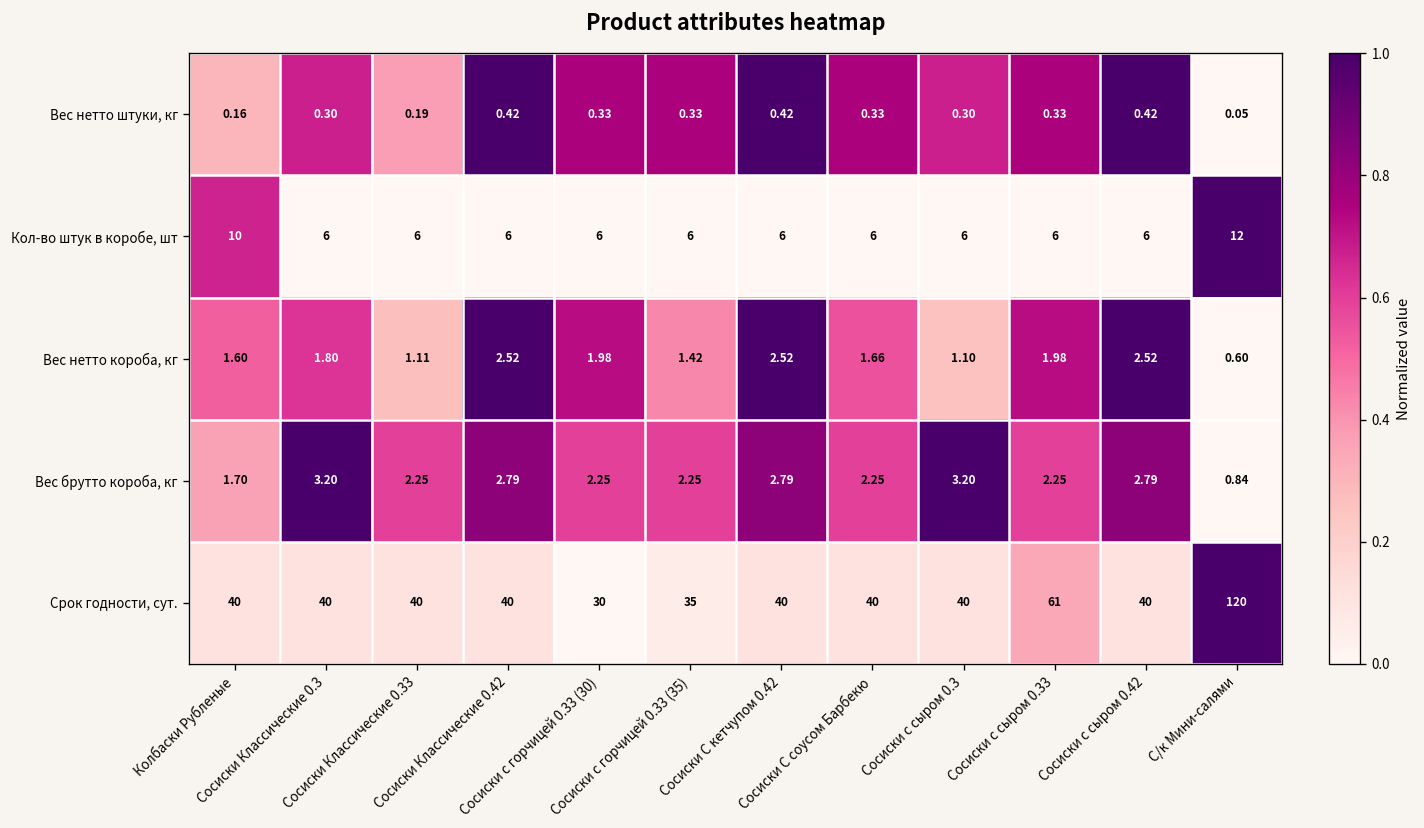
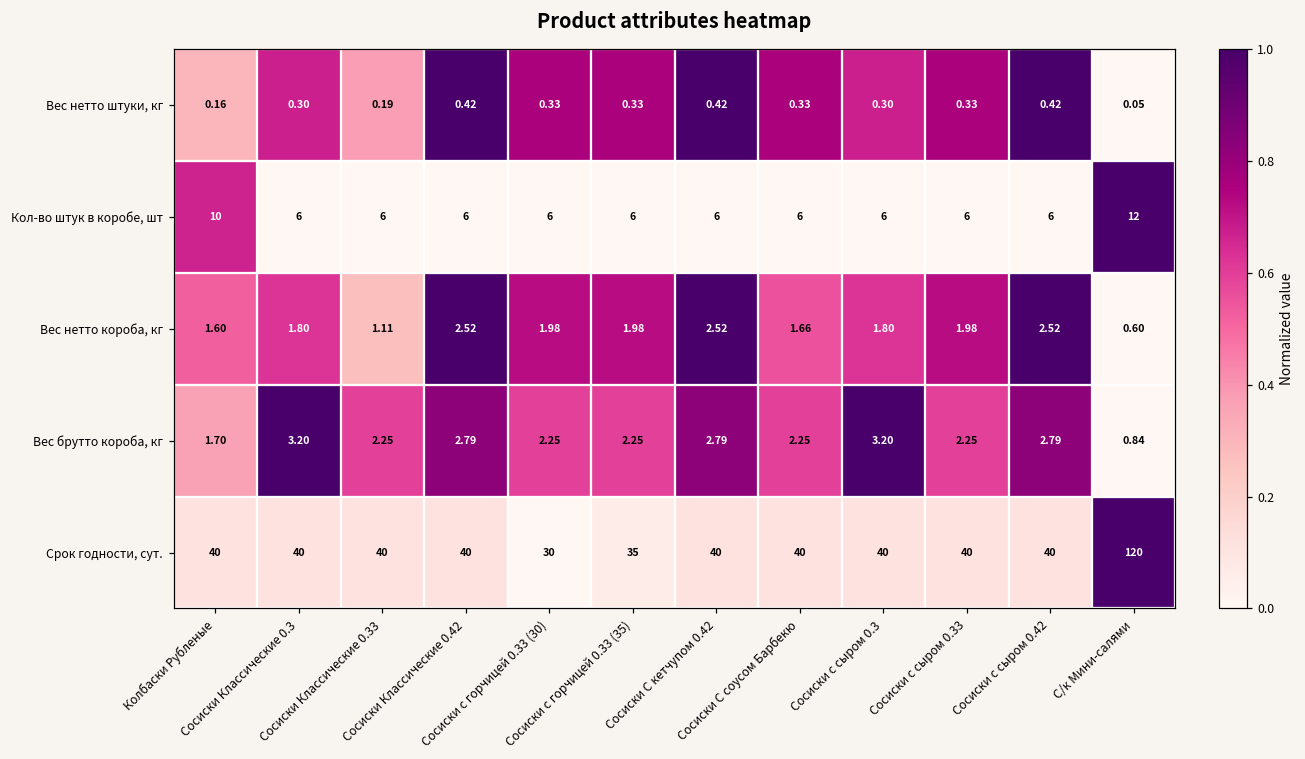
  {
    "Вес нетто штуки, кг": {
      "Колбаски Рубленые": 0.16,
      "Сосиски Классические 0.3": 0.30,
      "Сосиски Классические 0.33": 0.19,
      "Сосиски Классические 0.42": 0.42,
      "Сосиски с горчицей 0.33 (30)": 0.33,
      "Сосиски с горчицей 0.33 (35)": 0.33,
      "Сосиски С кетчупом 0.42": 0.42,
      "Сосиски С соусом Барбекю": 0.33,
      "Сосиски с сыром 0.3": 0.30,
      "Сосиски с сыром 0.33": 0.33,
      "Сосиски с сыром 0.42": 0.42,
      "С/к Мини-салями": 0.05
    },
    "Кол-во штук в коробе, шт": {
      "Колбаски Рубленые": 10,
      "Сосиски Классические 0.3": 6,
      "Сосиски Классические 0.33": 6,
      "Сосиски Классические 0.42": 6,
      "Сосиски с горчицей 0.33 (30)": 6,
      "Сосиски с горчицей 0.33 (35)": 6,
      "Сосиски С кетчупом 0.42": 6,
      "Сосиски С соусом Барбекю": 6,
      "Сосиски с сыром 0.3": 6,
      "Сосиски с сыром 0.33": 6,
      "Сосиски с сыром 0.42": 6,
      "С/к Мини-салями": 12
    },
    "Вес нетто короба, кг": {
      "Колбаски Рубленые": 1.60,
      "Сосиски Классические 0.3": 1.80,
      "Сосиски Классические 0.33": 1.11,
      "Сосиски Классические 0.42": 2.52,
      "Сосиски с горчицей 0.33 (30)": 1.98,
-     "Сосиски с горчицей 0.33 (35)": 1.42,
+     "Сосиски с горчицей 0.33 (35)": 1.98,
      "Сосиски С кетчупом 0.42": 2.52,
      "Сосиски С соусом Барбекю": 1.66,
-     "Сосиски с сыром 0.3": 1.10,
+     "Сосиски с сыром 0.3": 1.80,
      "Сосиски с сыром 0.33": 1.98,
      "Сосиски с сыром 0.42": 2.52,
      "С/к Мини-салями": 0.60
    },
    "Вес брутто короба, кг": {
      "Колбаски Рубленые": 1.70,
      "Сосиски Классические 0.3": 3.20,
      "Сосиски Классические 0.33": 2.25,
      "Сосиски Классические 0.42": 2.79,
      "Сосиски с горчицей 0.33 (30)": 2.25,
      "Сосиски с горчицей 0.33 (35)": 2.25,
      "Сосиски С кетчупом 0.42": 2.79,
      "Сосиски С соусом Барбекю": 2.25,
      "Сосиски с сыром 0.3": 3.20,
      "Сосиски с сыром 0.33": 2.25,
      "Сосиски с сыром 0.42": 2.79,
      "С/к Мини-салями": 0.84
    },
    "Срок годности, сут.": {
      "Колбаски Рубленые": 40,
      "Сосиски Классические 0.3": 40,
      "Сосиски Классические 0.33": 40,
      "Сосиски Классические 0.42": 40,
      "Сосиски с горчицей 0.33 (30)": 30,
      "Сосиски с горчицей 0.33 (35)": 35,
      "Сосиски С кетчупом 0.42": 40,
      "Сосиски С соусом Барбекю": 40,
      "Сосиски с сыром 0.3": 40,
-     "Сосиски с сыром 0.33": 61,
+     "Сосиски с сыром 0.33": 40,
      "Сосиски с сыром 0.42": 40,
      "С/к Мини-салями": 120
    }
  }
